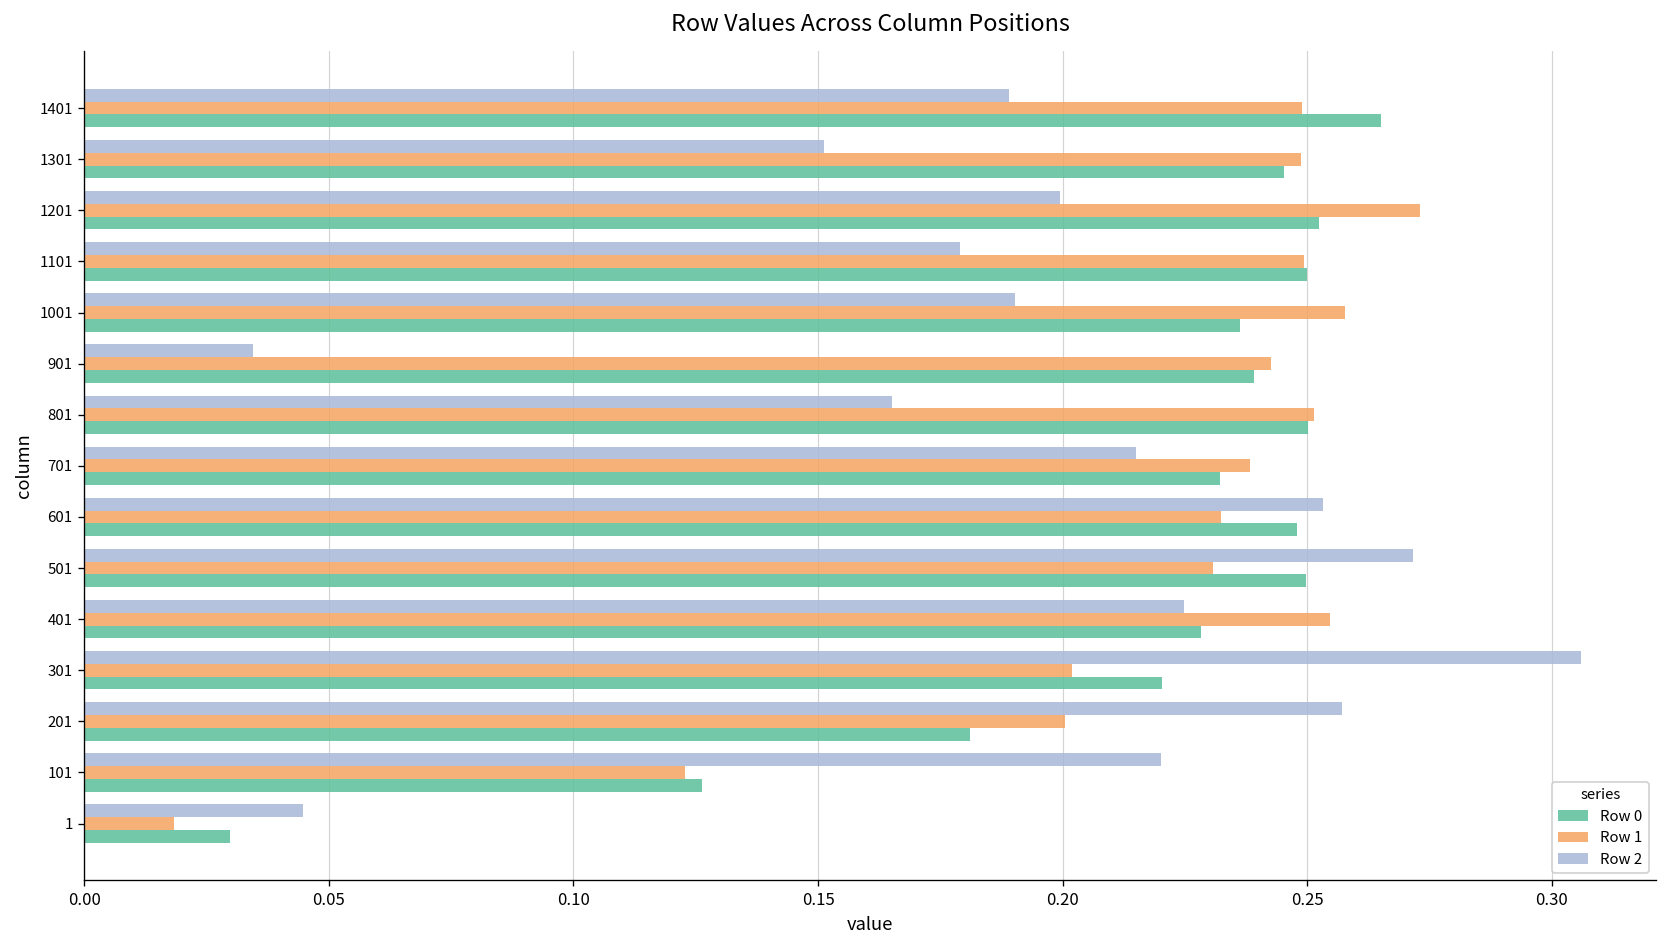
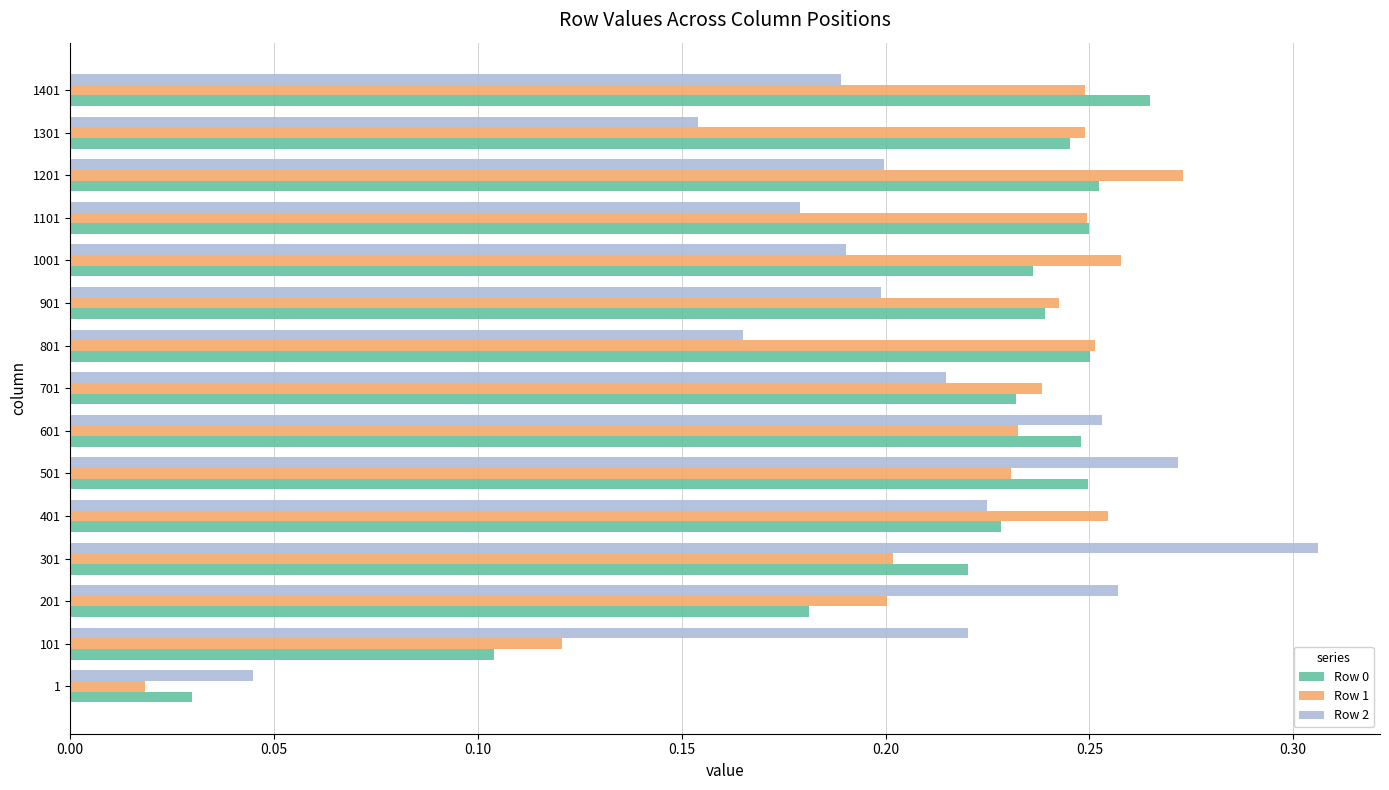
  {
    "Row 0": {
      "1401": 0.265,
      "1301": 0.245,
      "1201": 0.252,
      "1101": 0.250,
      "1001": 0.236,
      "901": 0.239,
      "801": 0.250,
      "701": 0.232,
      "601": 0.248,
      "501": 0.250,
      "401": 0.228,
      "301": 0.220,
      "201": 0.181,
-     "101": 0.126,
+     "101": 0.104,
      "1": 0.030
    },
    "Row 1": {
      "1401": 0.249,
      "1301": 0.249,
      "1201": 0.273,
      "1101": 0.249,
      "1001": 0.258,
      "901": 0.243,
      "801": 0.251,
      "701": 0.238,
      "601": 0.232,
      "501": 0.231,
      "401": 0.255,
      "301": 0.202,
      "201": 0.200,
-     "101": 0.123,
+     "101": 0.121,
      "1": 0.018
    },
    "Row 2": {
      "1401": 0.189,
-     "1301": 0.151,
+     "1301": 0.154,
      "1201": 0.200,
      "1101": 0.179,
      "1001": 0.190,
-     "901": 0.035,
+     "901": 0.199,
      "801": 0.165,
      "701": 0.215,
      "601": 0.253,
      "501": 0.272,
      "401": 0.225,
      "301": 0.306,
      "201": 0.257,
      "101": 0.220,
      "1": 0.045
    }
  }
